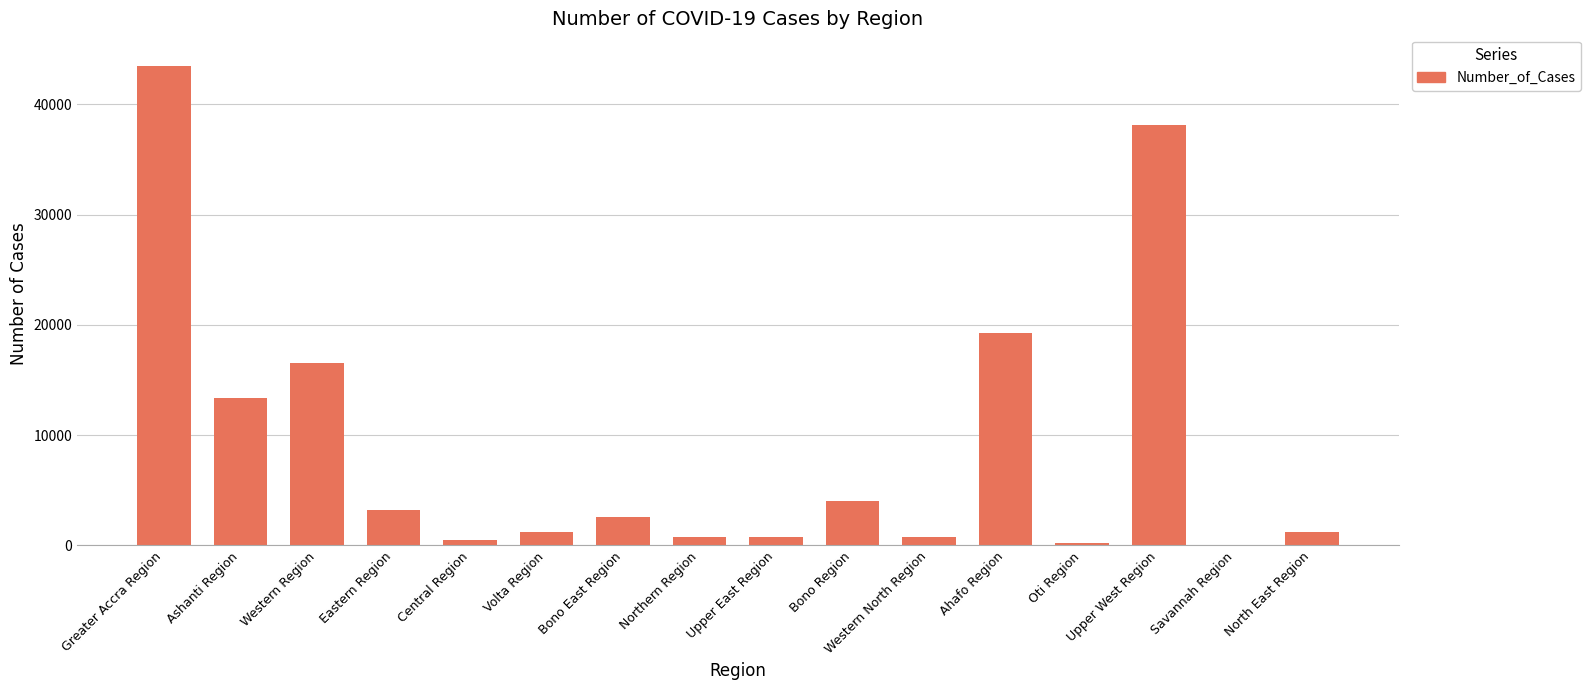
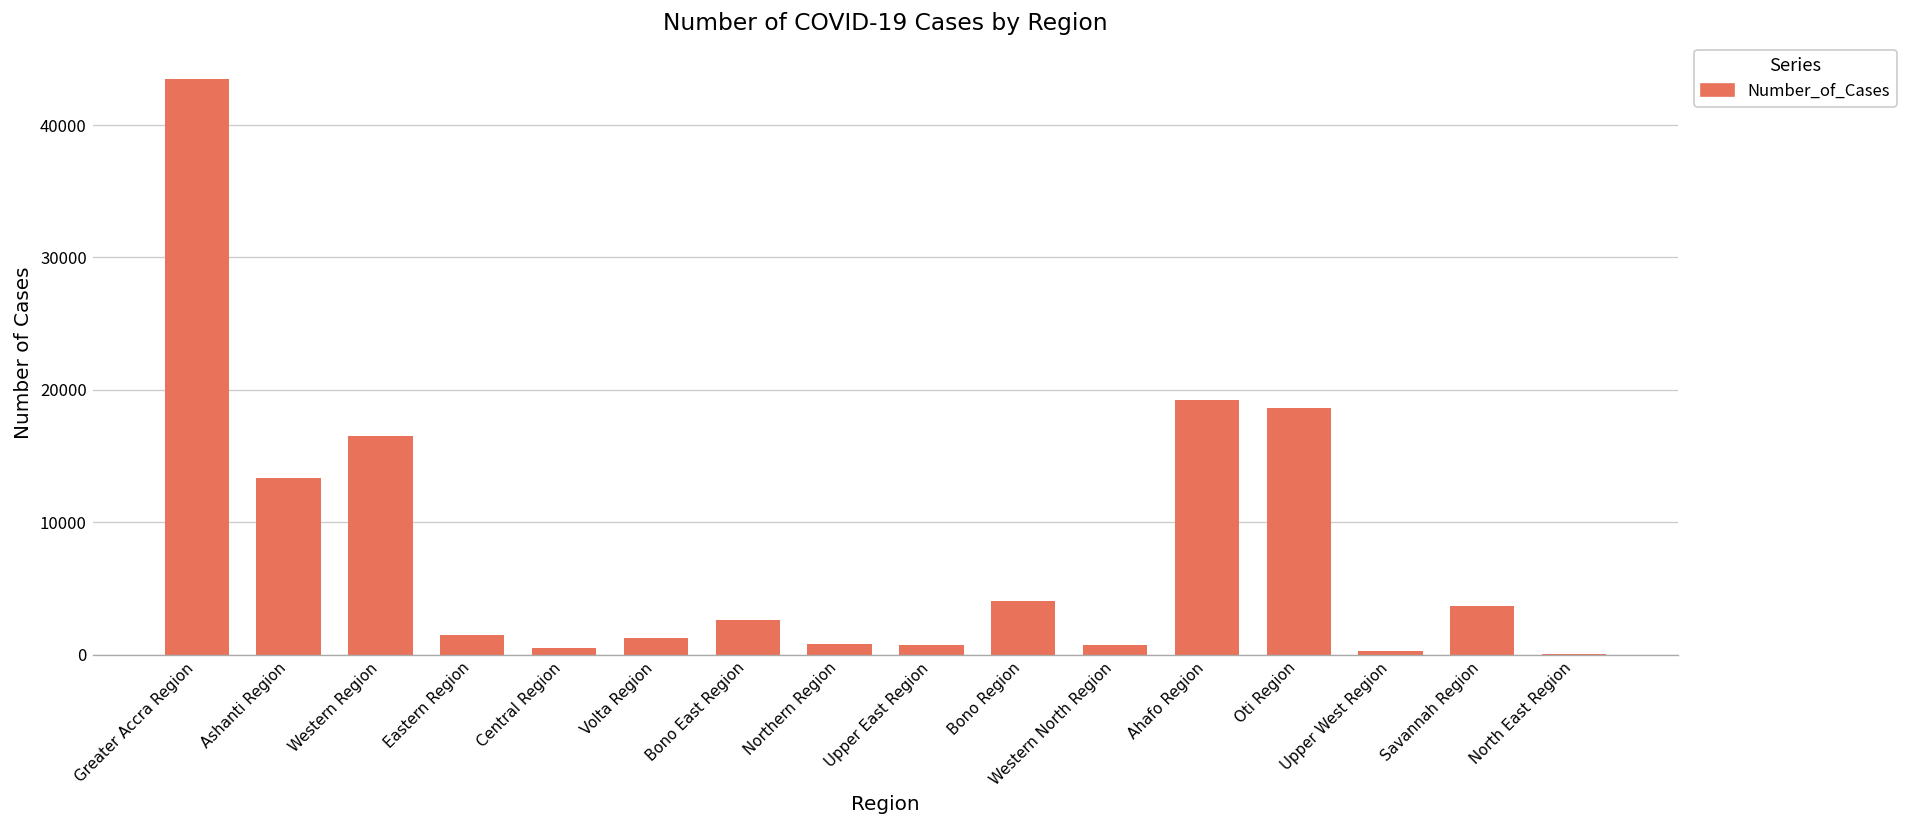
  {
    "Greater Accra Region": 43500,
    "Ashanti Region": 13400,
    "Western Region": 16500,
-   "Eastern Region": 3200,
+   "Eastern Region": 1500,
    "Central Region": 500,
    "Volta Region": 1200,
    "Bono East Region": 2600,
    "Northern Region": 800,
    "Upper East Region": 800,
    "Bono Region": 4100,
    "Western North Region": 700,
    "Ahafo Region": 19200,
-   "Oti Region": 300,
-   "Upper West Region": 38100,
-   "Savannah Region": 100,
-   "North East Region": 1200
+   "Oti Region": 18600,
+   "Upper West Region": 300,
+   "Savannah Region": 3700,
+   "North East Region": 0
  }
